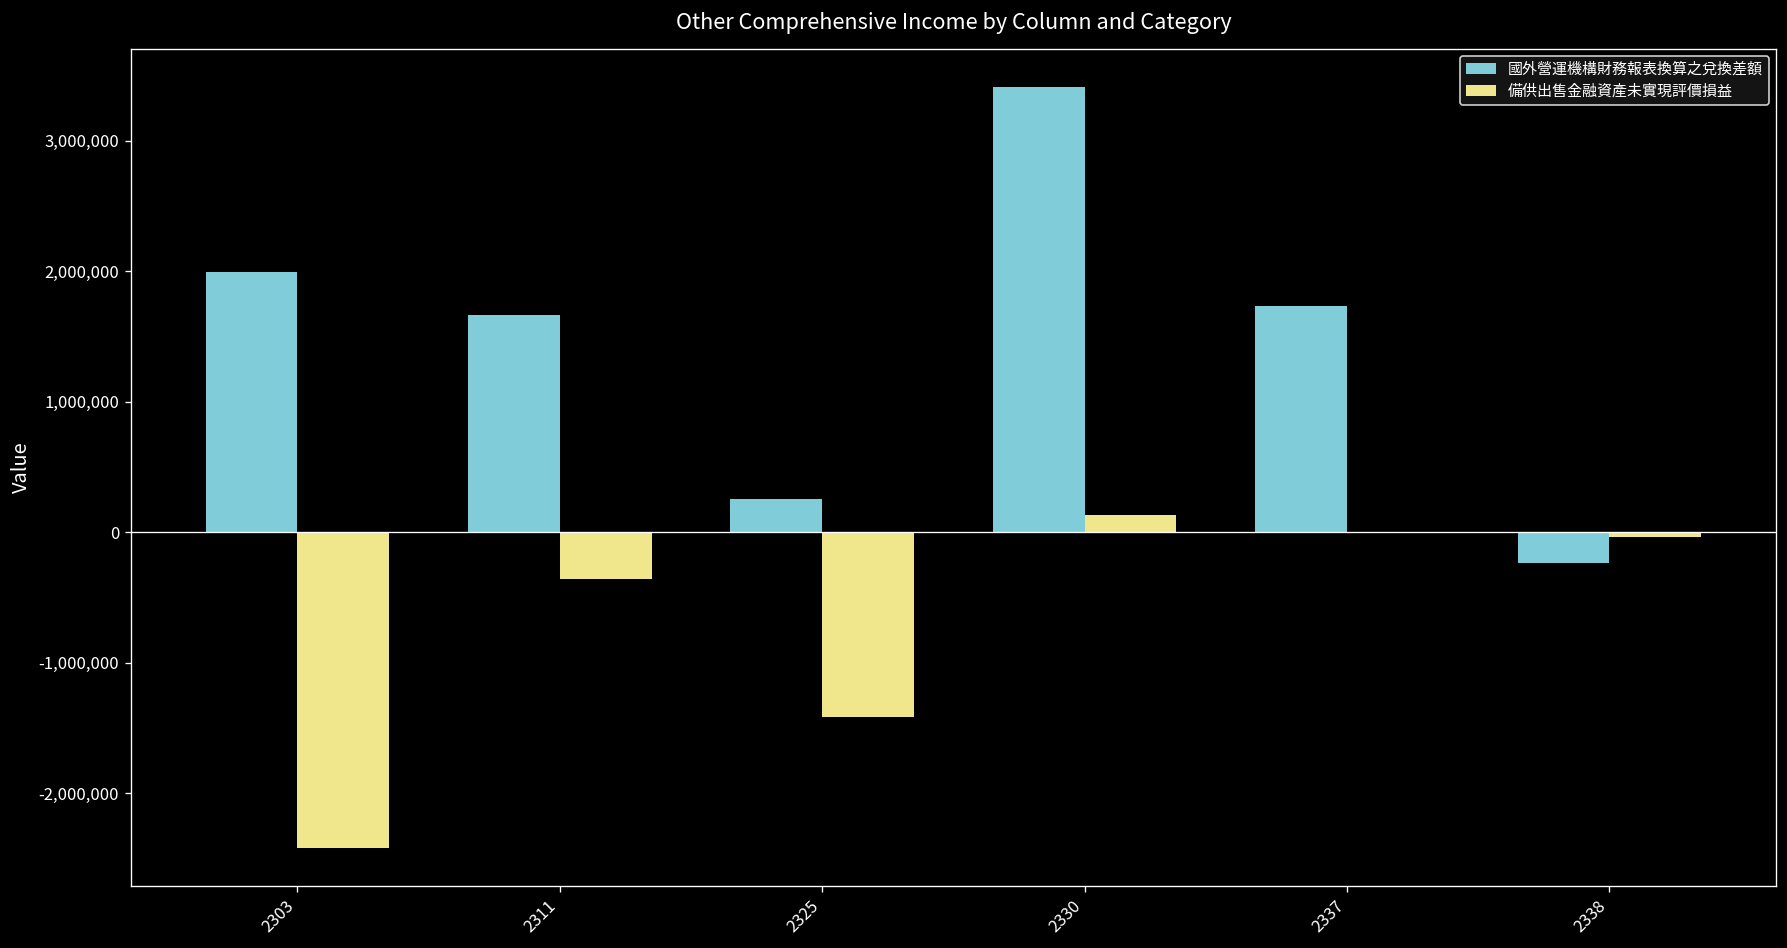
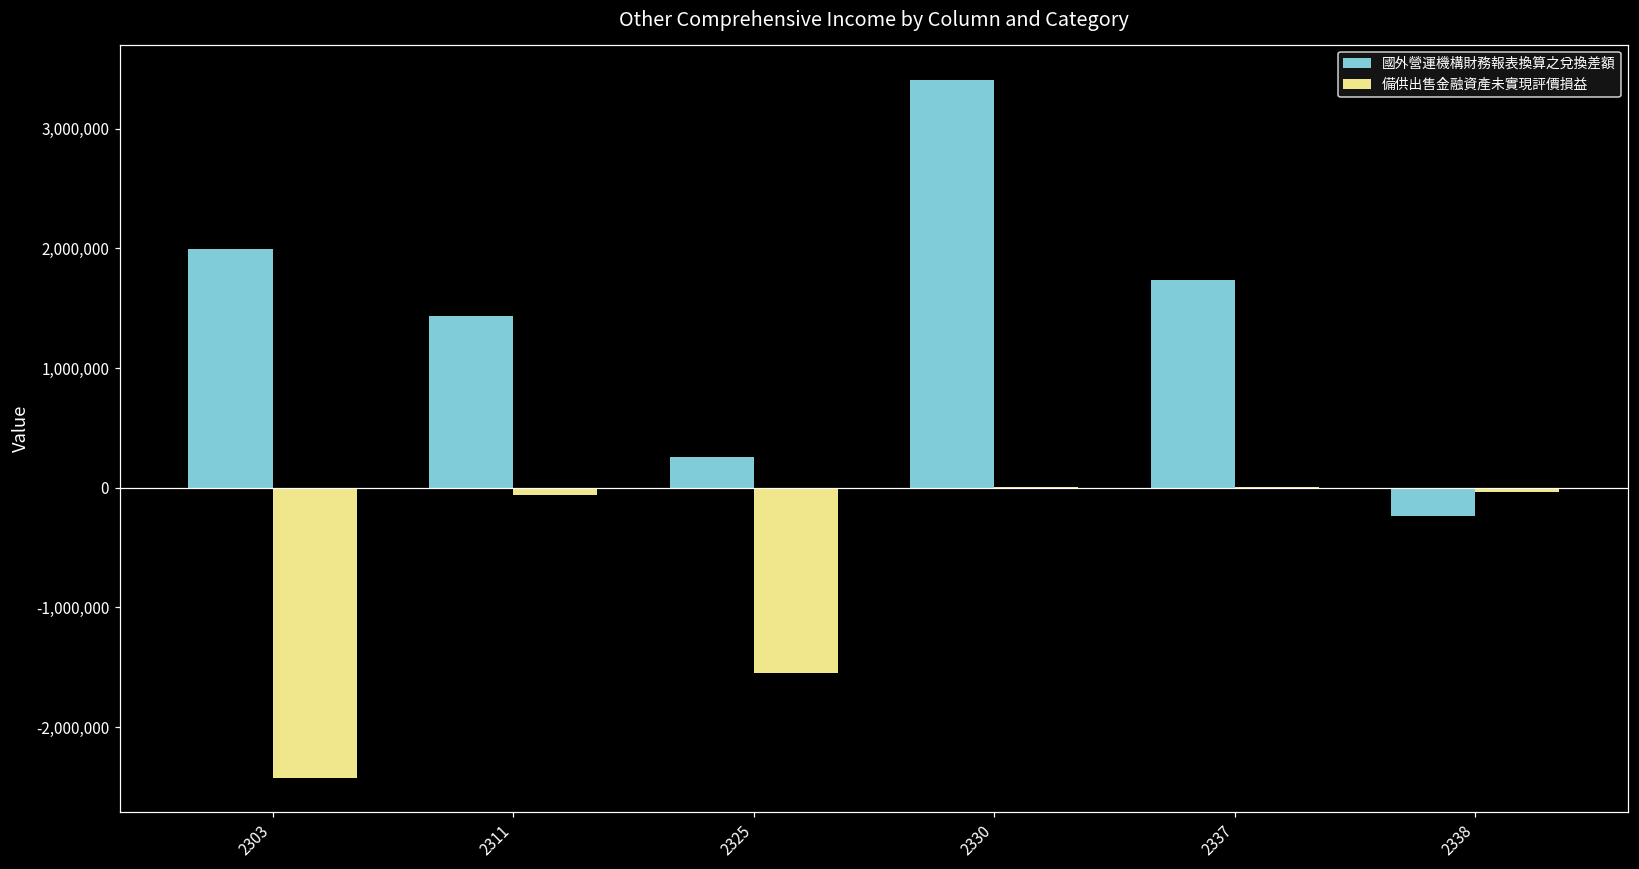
  {
    "國外營運機構財務報表換算之兌換差額": {
      "2303": "2,000,000",
-     "2311": "1,660,000",
+     "2311": "1,440,000",
      "2325": "260,000",
      "2330": "3,410,000",
      "2337": "1,730,000",
      "2338": "-240,000"
    },
    "備供出售金融資產未實現評價損益": {
      "2303": "-2,420,000",
-     "2311": "-360,000",
-     "2325": "-1,420,000",
-     "2330": "130,000",
+     "2311": "-60,000",
+     "2325": "-1,550,000",
+     "2330": "10,000",
      "2338": "-40,000"
    }
  }
